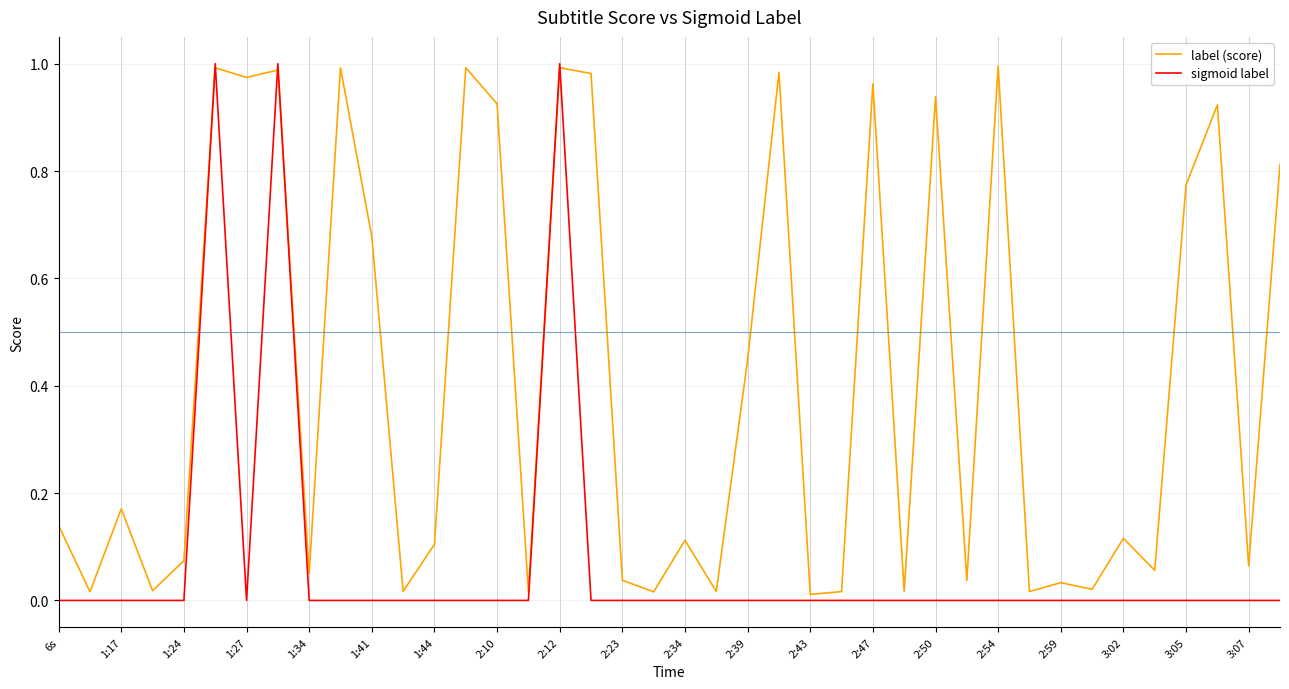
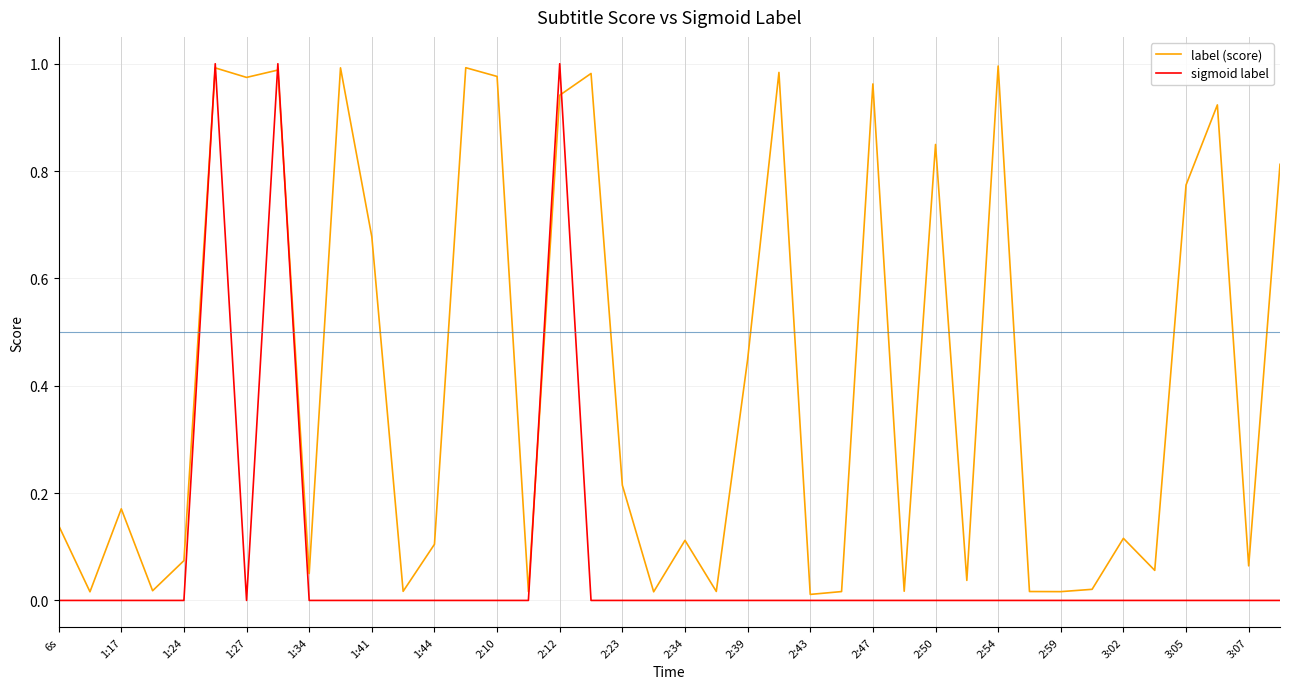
  {
    "label (score)": {
      "6s": 0.14,
      "1:17": 0.17,
      "1:24": 0.07,
      "1:27": 0.97,
      "1:34": 0.05,
      "1:41": 0.68,
      "1:44": 0.10,
-     "2:10": 0.93,
-     "2:12": 0.99,
-     "2:23": 0.04,
+     "2:10": 0.98,
+     "2:12": 0.94,
+     "2:23": 0.21,
      "2:34": 0.11,
      "2:39": 0.45,
      "2:43": 0.01,
      "2:47": 0.96,
-     "2:50": 0.94,
+     "2:50": 0.85,
      "2:54": 1.00,
-     "2:59": 0.03,
+     "2:59": 0.02,
      "3:02": 0.12,
      "3:05": 0.77,
      "3:07": 0.06
    },
    "sigmoid label": {
      "6s": 0.00,
      "1:17": 0.00,
      "1:24": 0.00,
      "1:27": 0.00,
      "1:34": 0.00,
      "1:41": 0.00,
      "1:44": 0.00,
      "2:10": 0.00,
      "2:12": 1.00,
      "2:23": 0.00,
      "2:34": 0.00,
      "2:39": 0.00,
      "2:43": 0.00,
      "2:47": 0.00,
      "2:50": 0.00,
      "2:54": 0.00,
      "2:59": 0.00,
      "3:02": 0.00,
      "3:05": 0.00,
      "3:07": 0.00
    }
  }
